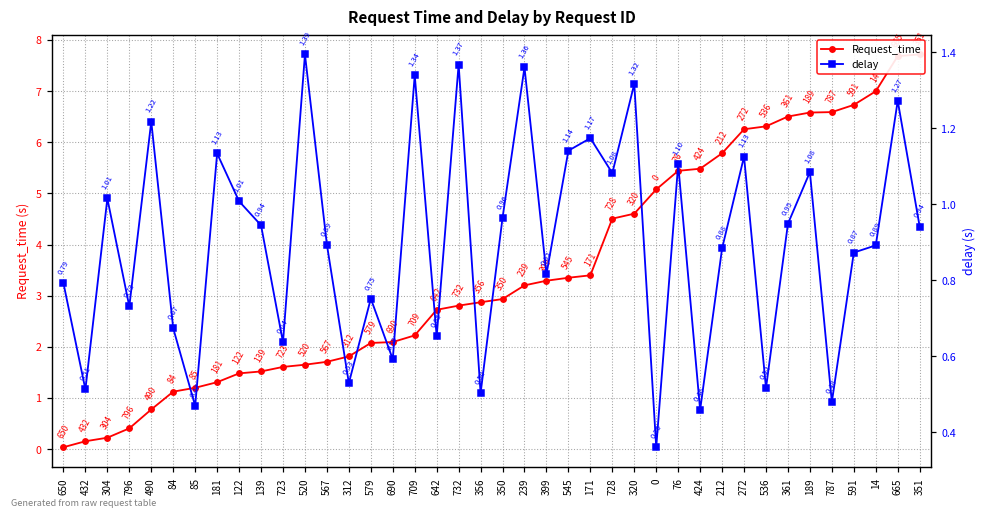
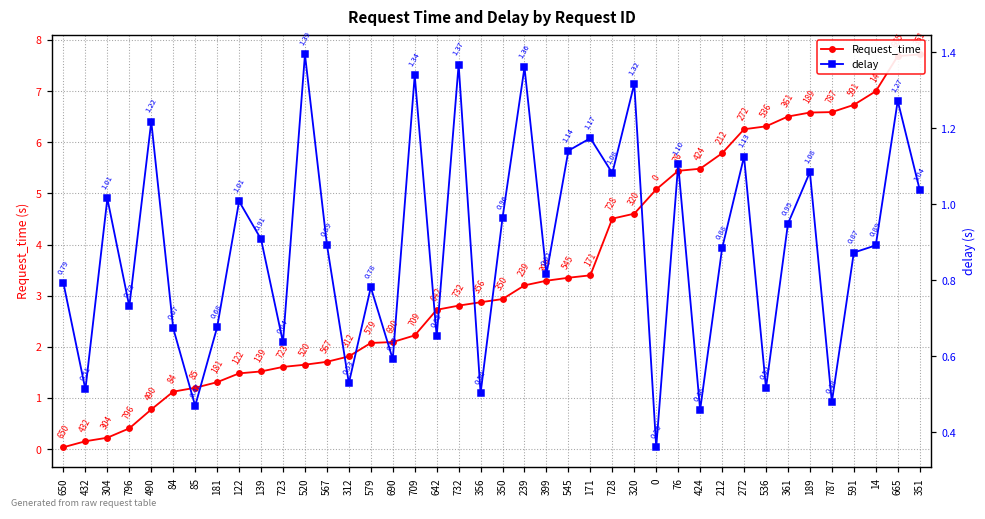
  {
    "delay": {
      "650": 0.79,
      "432": 0.51,
      "304": 1.01,
      "796": 0.73,
      "490": 1.22,
      "84": 0.67,
-     "181": 1.13,
+     "181": 0.68,
      "122": 1.01,
-     "139": 0.94,
+     "139": 0.91,
      "723": 0.64,
      "520": 1.39,
      "567": 0.89,
-     "579": 0.75,
+     "579": 0.78,
      "709": 1.34,
      "732": 1.37,
      "356": 0.50,
      "350": 0.96,
      "239": 1.36,
      "545": 1.14,
      "171": 1.17,
      "728": 1.08,
      "320": 1.32,
      "0": 0.36,
      "424": 0.46,
      "212": 0.88,
      "272": 1.13,
      "536": 0.52,
      "361": 0.95,
      "189": 1.08,
      "787": 0.48,
      "591": 0.87,
      "14": 0.89,
-     "351": 0.94
+     "351": 1.04
    }
  }
